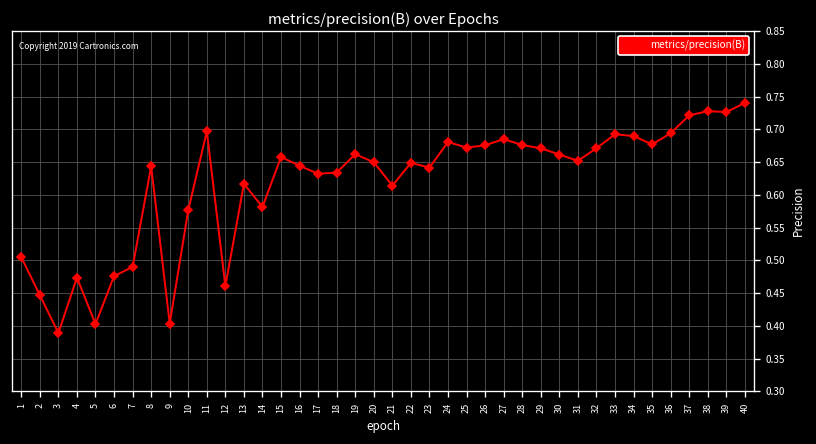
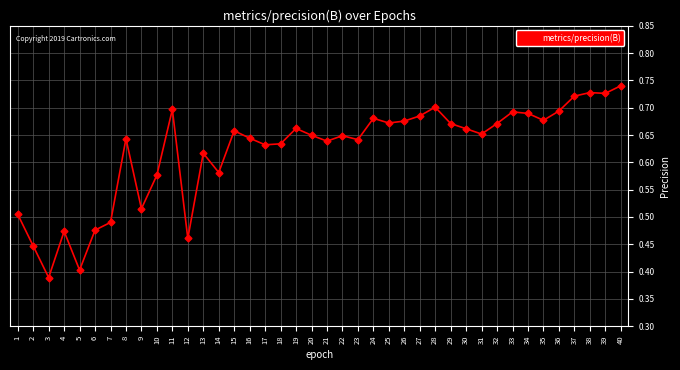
  {
    "1": 0.50,
    "2": 0.45,
    "3": 0.39,
    "4": 0.47,
    "5": 0.40,
    "6": 0.48,
    "7": 0.49,
    "8": 0.64,
-   "9": 0.40,
+   "9": 0.51,
    "10": 0.58,
    "11": 0.70,
    "12": 0.46,
    "13": 0.62,
    "14": 0.58,
    "15": 0.66,
    "16": 0.64,
    "17": 0.63,
    "18": 0.63,
    "19": 0.66,
    "20": 0.65,
-   "21": 0.61,
+   "21": 0.64,
    "22": 0.65,
    "23": 0.64,
    "24": 0.68,
    "25": 0.67,
    "26": 0.68,
    "27": 0.68,
-   "28": 0.68,
+   "28": 0.70,
    "29": 0.67,
    "30": 0.66,
    "31": 0.65,
    "32": 0.67,
    "33": 0.69,
    "34": 0.69,
    "35": 0.68,
    "36": 0.69,
    "37": 0.72,
    "38": 0.73,
    "39": 0.73,
    "40": 0.74
  }
